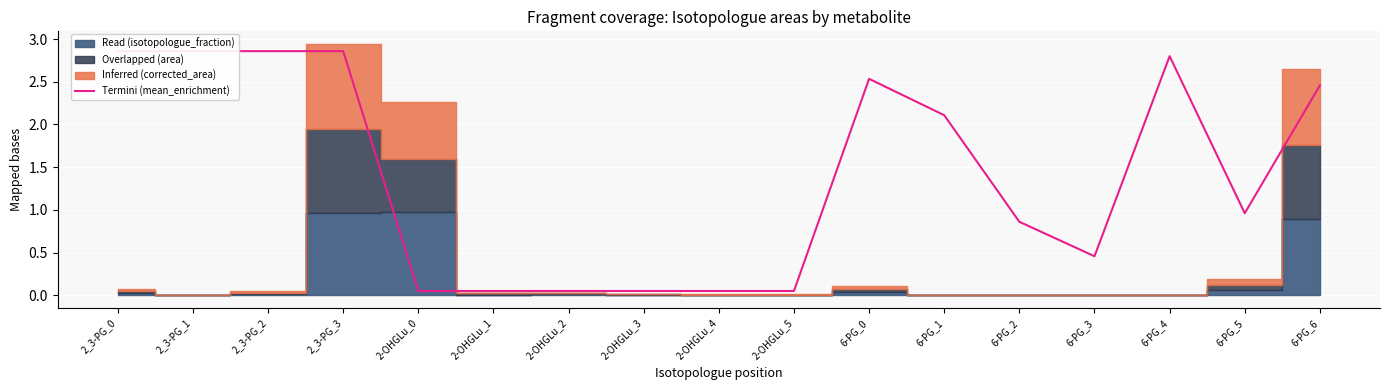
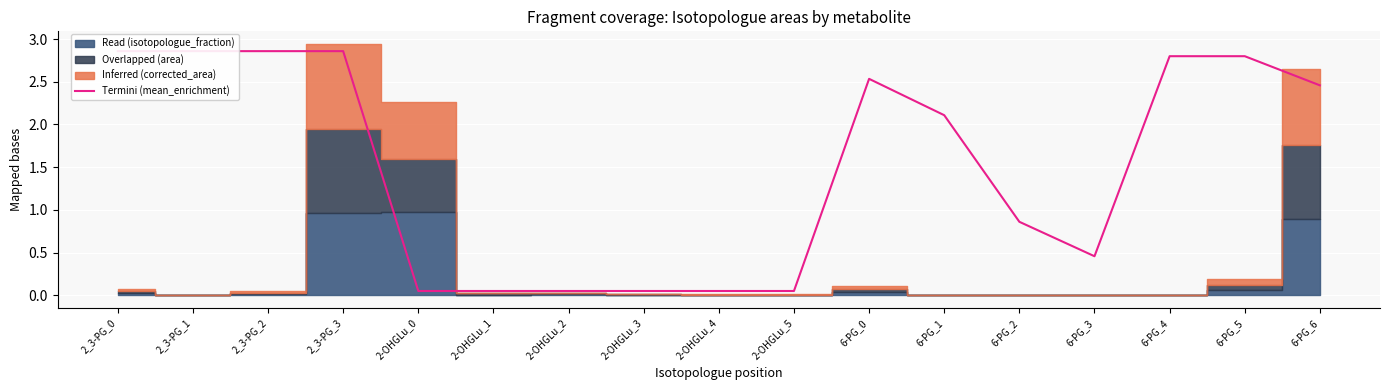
  {
    "Termini (mean_enrichment)": {
      "2_3-PG_2": 2.9,
      "2_3-PG_3": 2.9,
      "2-OHGLu_0": 0.1,
      "2-OHGLu_1": 0.1,
      "2-OHGLu_2": 0.1,
      "2-OHGLu_3": 0.1,
      "2-OHGLu_4": 0.1,
      "2-OHGLu_5": 0.1,
      "6-PG_0": 2.5,
      "6-PG_1": 2.1,
      "6-PG_2": 0.9,
      "6-PG_3": 0.5,
      "6-PG_4": 2.8,
-     "6-PG_5": 1.0,
+     "6-PG_5": 2.8,
      "6-PG_6": 2.5
    }
  }
